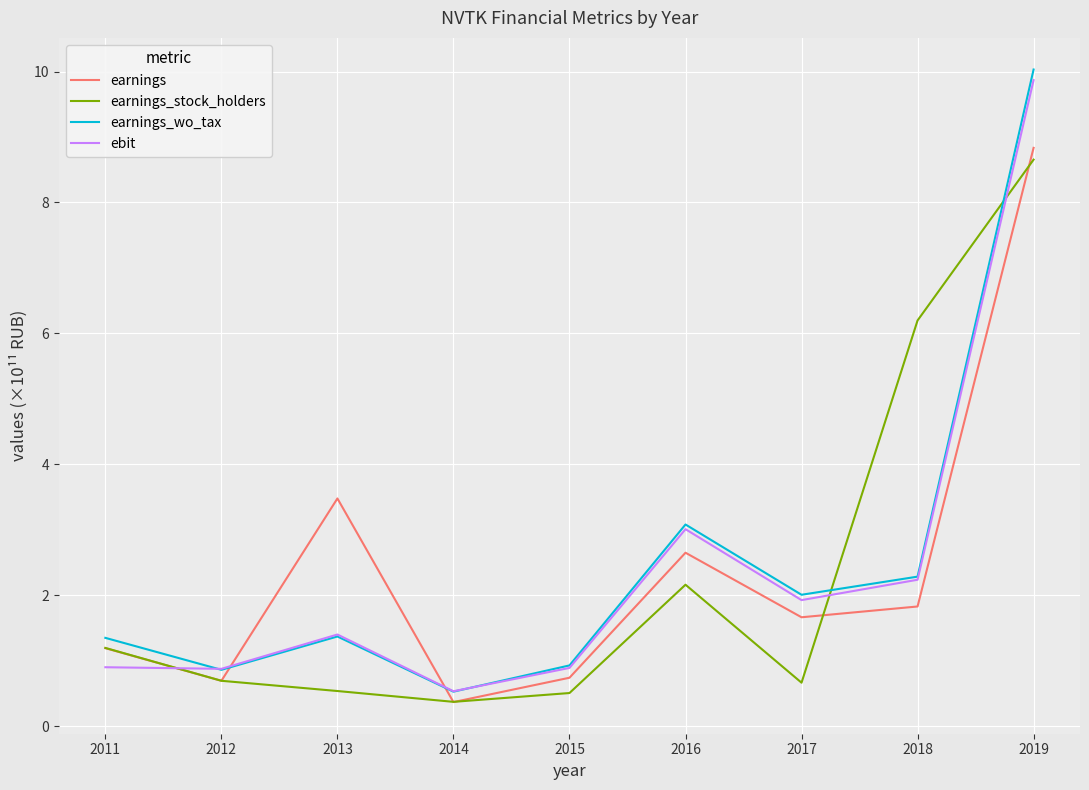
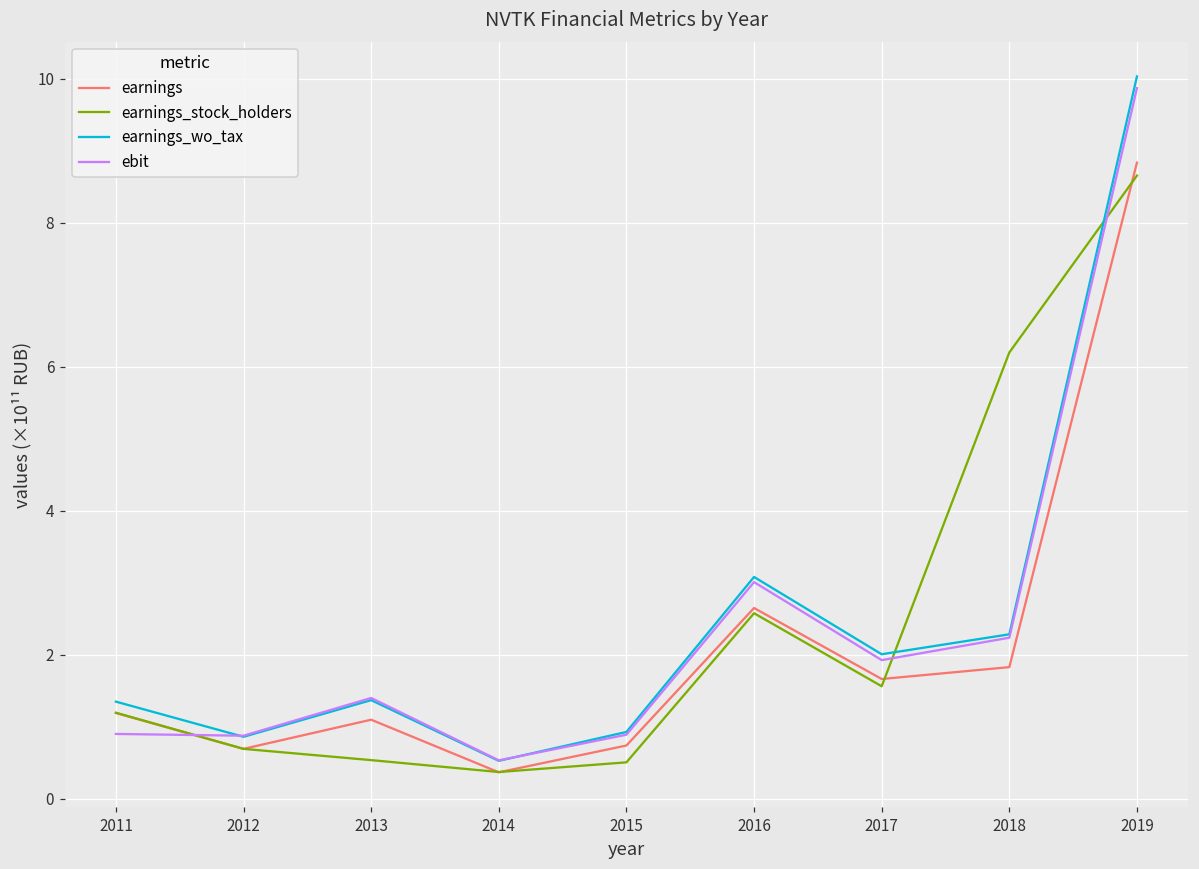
  {
    "earnings": {
-     "2013": 3.5,
+     "2013": 1.1,
      "2015": 0.7,
      "2016": 2.7,
      "2017": 1.7,
      "2018": 1.8,
      "2019": 8.8
    },
    "earnings_stock_holders": {
      "2013": 0.5,
      "2015": 0.5,
-     "2016": 2.2,
-     "2017": 0.7,
+     "2016": 2.6,
+     "2017": 1.6,
      "2018": 6.2,
      "2019": 8.7
    },
    "earnings_wo_tax": {
      "2011": 1.4,
      "2016": 3.1,
      "2017": 2.0,
      "2018": 2.3,
      "2019": 10.0
    },
    "ebit": {
      "2011": 0.9,
      "2016": 3.0,
      "2017": 1.9,
      "2018": 2.2,
      "2019": 9.9
    }
  }
